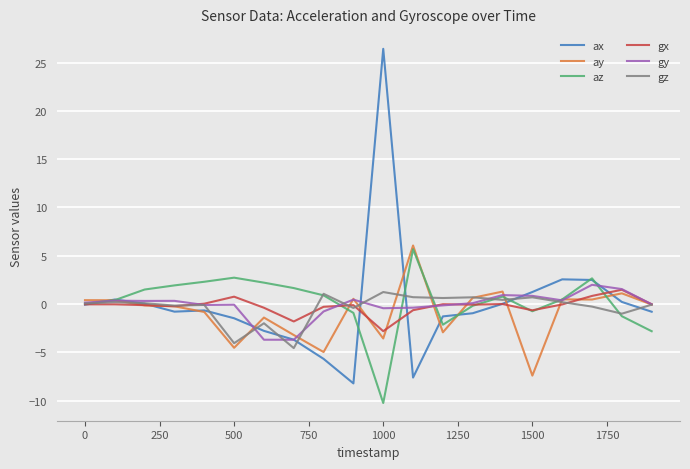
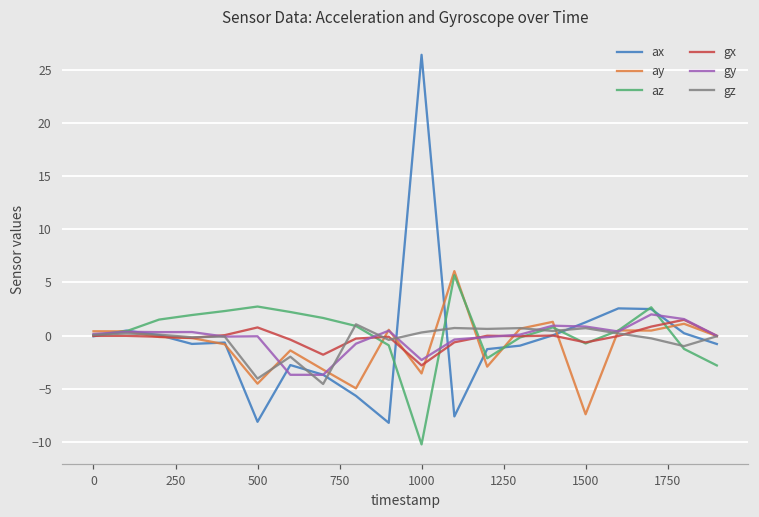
  {
    "ax": {
-     "500": -1,
+     "500": -8,
      "1000": 26,
      "1500": 1
    },
    "ay": {
      "500": -5,
      "1000": -4,
      "1500": -7
    },
    "az": {
      "500": 3,
      "1000": -10
    },
    "gx": {
      "500": 1,
      "1000": -3
    },
    "gy": {
      "500": 0,
-     "1000": 0
+     "1000": -2
    },
    "gz": {
      "500": -4,
-     "1000": 1
+     "1000": 0
    }
  }
